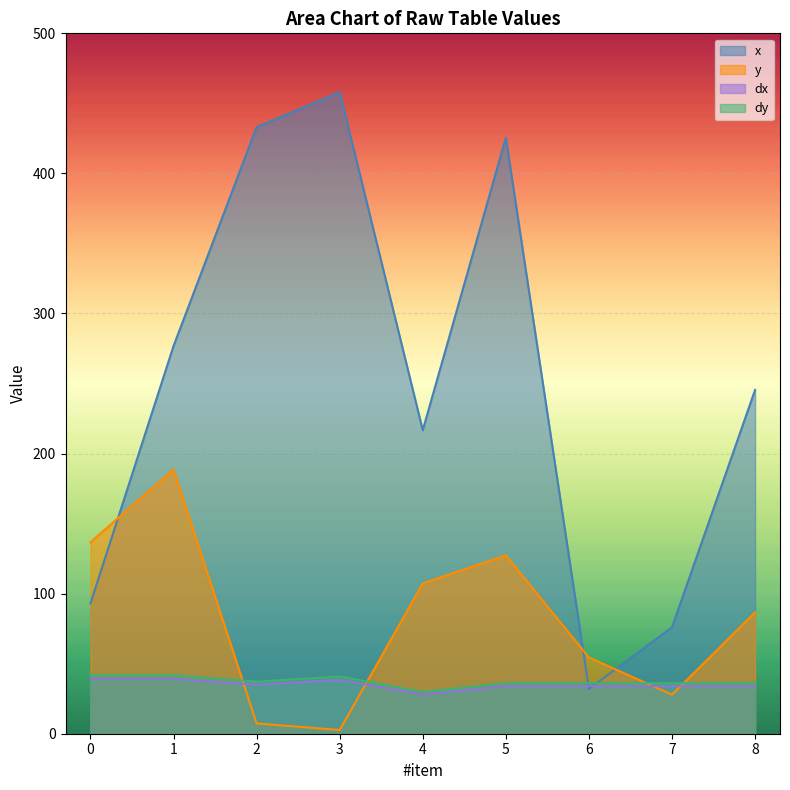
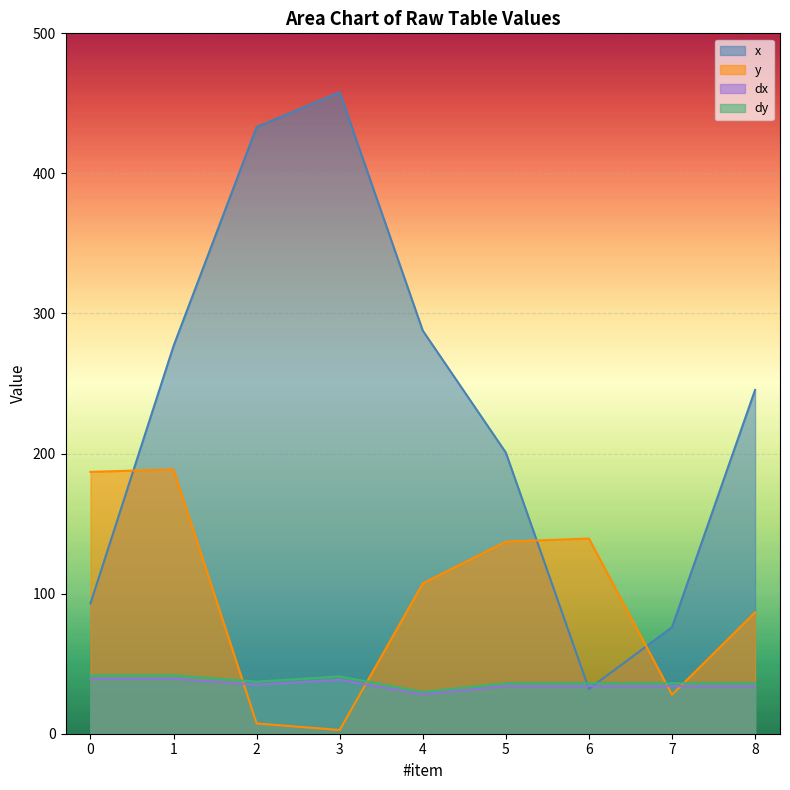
  {
    "x": {
      "0": 93,
      "1": 277,
      "2": 433,
      "3": 458,
-     "4": 217,
-     "5": 426,
+     "4": 288,
+     "5": 201,
      "6": 32,
      "7": 76,
      "8": 245
    },
    "y": {
-     "0": 137,
+     "0": 187,
      "1": 189,
      "2": 7,
      "3": 3,
      "4": 107,
-     "5": 127,
-     "6": 54,
+     "5": 137,
+     "6": 139,
      "7": 28,
      "8": 87
    },
    "dx": {
      "0": 39,
      "1": 39,
      "2": 35,
      "3": 39,
      "5": 34,
      "6": 34,
      "7": 34,
      "8": 34
    },
    "dy": {
      "0": 42,
      "1": 42,
      "2": 37,
      "3": 41,
      "5": 36,
      "6": 36,
      "7": 36,
      "8": 36
    }
  }
